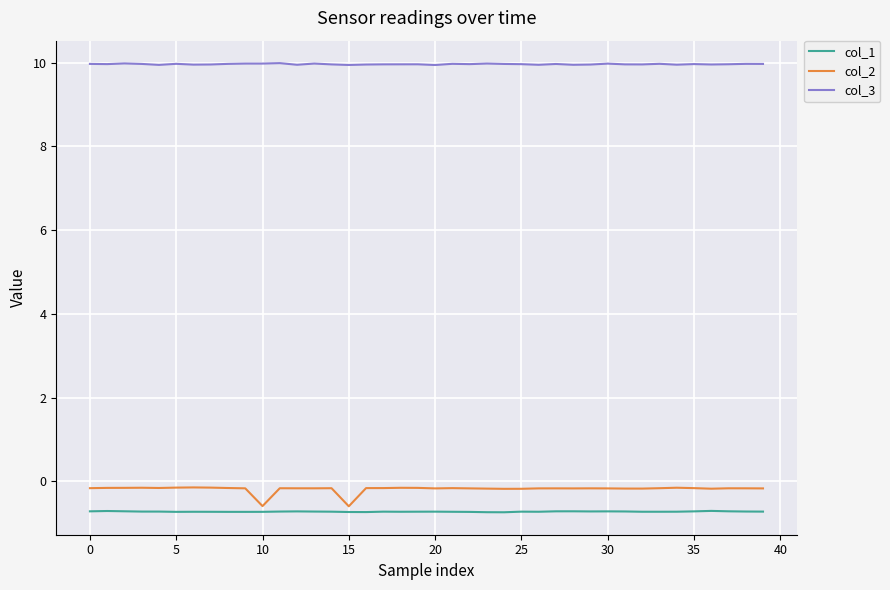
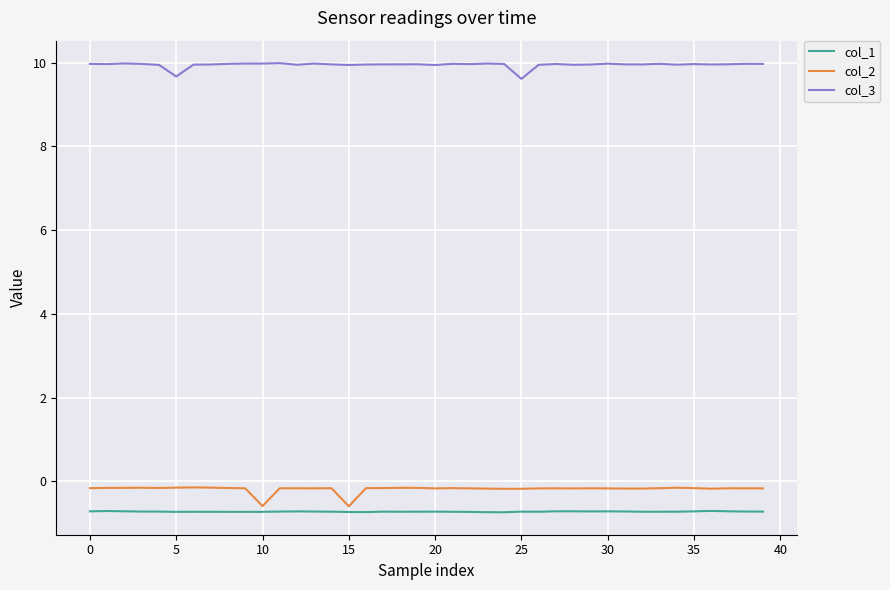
  {
    "col_1": {
      "0": -0.7,
      "5": -0.7,
      "10": -0.7,
      "15": -0.7,
      "20": -0.7,
      "25": -0.7,
      "30": -0.7,
      "35": -0.7
    },
    "col_2": {
      "0": -0.2,
      "5": -0.1,
      "10": -0.6,
      "15": -0.6,
      "20": -0.2,
      "25": -0.2,
      "30": -0.2,
      "35": -0.2
    },
    "col_3": {
      "0": 10.0,
-     "5": 10.0,
+     "5": 9.7,
      "10": 10.0,
      "15": 9.9,
      "20": 9.9,
-     "25": 10.0,
+     "25": 9.6,
      "30": 10.0,
      "35": 10.0
    }
  }
